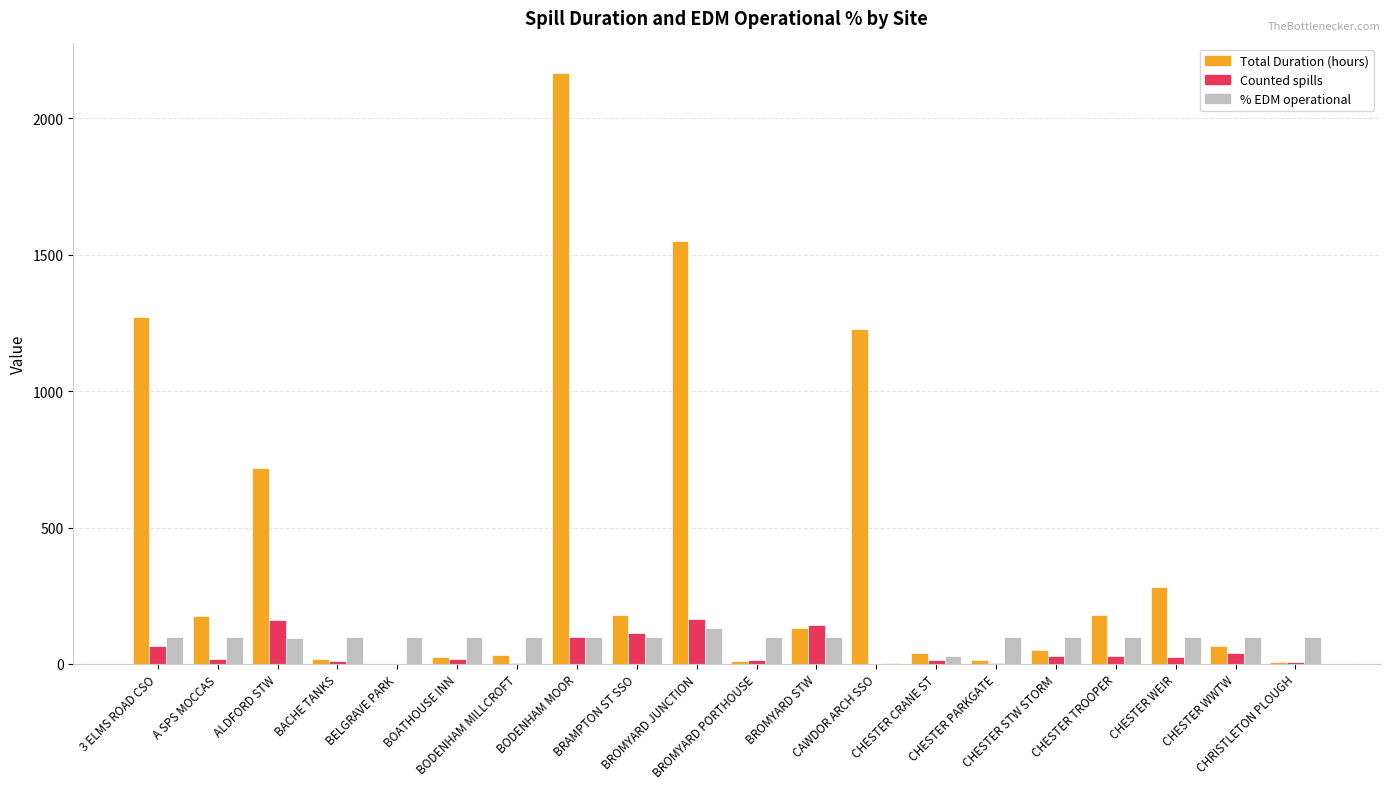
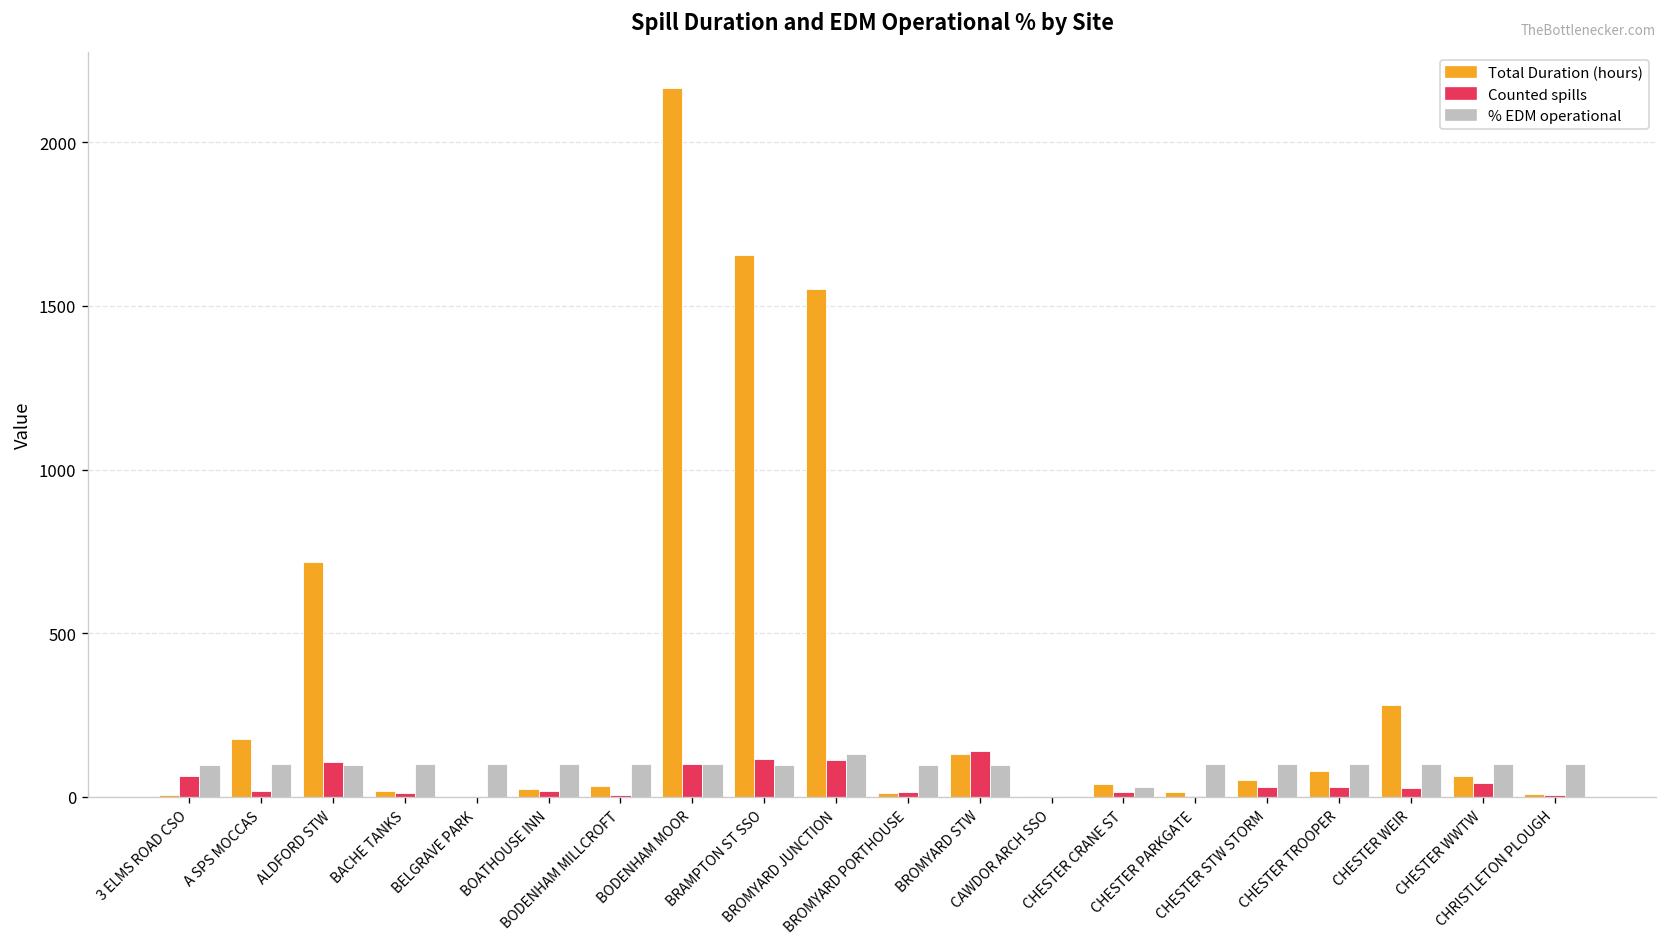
  {
    "Total Duration (hours)": {
-     "3 ELMS ROAD CSO": 1270,
+     "3 ELMS ROAD CSO": 10,
      "A SPS MOCCAS": 180,
      "ALDFORD STW": 720,
      "BACHE TANKS": 20,
      "BELGRAVE PARK": 0,
      "BOATHOUSE INN": 20,
      "BODENHAM MILLCROFT": 30,
      "BODENHAM MOOR": 2170,
-     "BRAMPTON ST SSO": 180,
+     "BRAMPTON ST SSO": 1660,
      "BROMYARD JUNCTION": 1550,
      "BROMYARD PORTHOUSE": 10,
      "BROMYARD STW": 130,
-     "CAWDOR ARCH SSO": 1230,
+     "CAWDOR ARCH SSO": 0,
      "CHESTER CRANE ST": 40,
      "CHESTER PARKGATE": 10,
      "CHESTER STW STORM": 50,
-     "CHESTER TROOPER": 180,
+     "CHESTER TROOPER": 80,
      "CHESTER WEIR": 280,
      "CHESTER WWTW": 60
    },
    "Counted spills": {
      "3 ELMS ROAD CSO": 70,
      "A SPS MOCCAS": 20,
-     "ALDFORD STW": 160,
+     "ALDFORD STW": 110,
      "BACHE TANKS": 10,
      "BELGRAVE PARK": 0,
      "BOATHOUSE INN": 20,
      "BODENHAM MOOR": 100,
      "BRAMPTON ST SSO": 120,
-     "BROMYARD JUNCTION": 160,
+     "BROMYARD JUNCTION": 110,
      "BROMYARD PORTHOUSE": 20,
      "BROMYARD STW": 140,
      "CHESTER CRANE ST": 10,
      "CHESTER STW STORM": 30,
      "CHESTER TROOPER": 30,
      "CHESTER WEIR": 30,
      "CHESTER WWTW": 40
    },
    "% EDM operational": {
      "3 ELMS ROAD CSO": 100,
      "A SPS MOCCAS": 100,
      "ALDFORD STW": 100,
      "BACHE TANKS": 100,
      "BELGRAVE PARK": 100,
      "BOATHOUSE INN": 100,
      "BODENHAM MILLCROFT": 100,
      "BODENHAM MOOR": 100,
      "BRAMPTON ST SSO": 100,
      "BROMYARD JUNCTION": 130,
      "BROMYARD PORTHOUSE": 100,
      "BROMYARD STW": 100,
      "CHESTER CRANE ST": 30,
      "CHESTER PARKGATE": 100,
      "CHESTER STW STORM": 100,
      "CHESTER TROOPER": 100,
      "CHESTER WEIR": 100,
      "CHESTER WWTW": 100,
      "CHRISTLETON PLOUGH": 100
    }
  }
